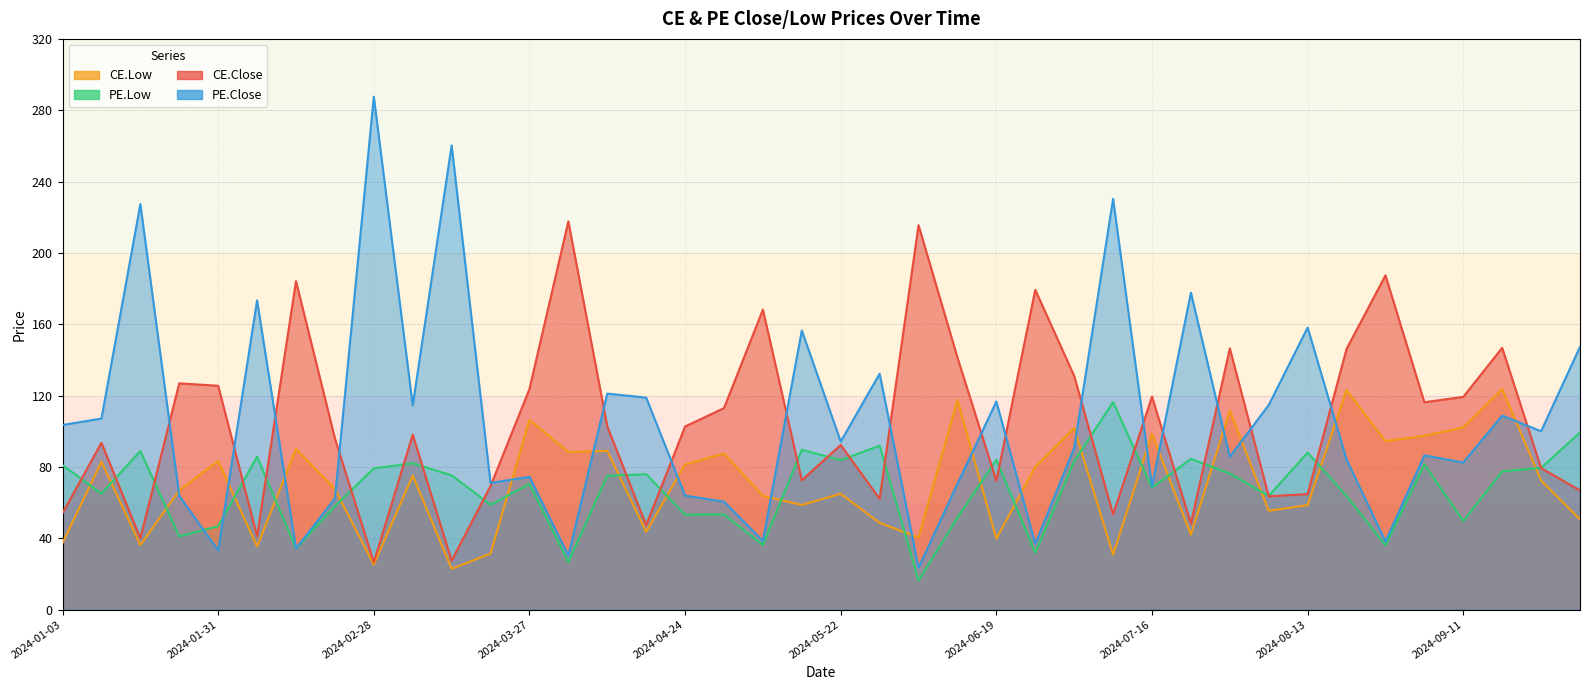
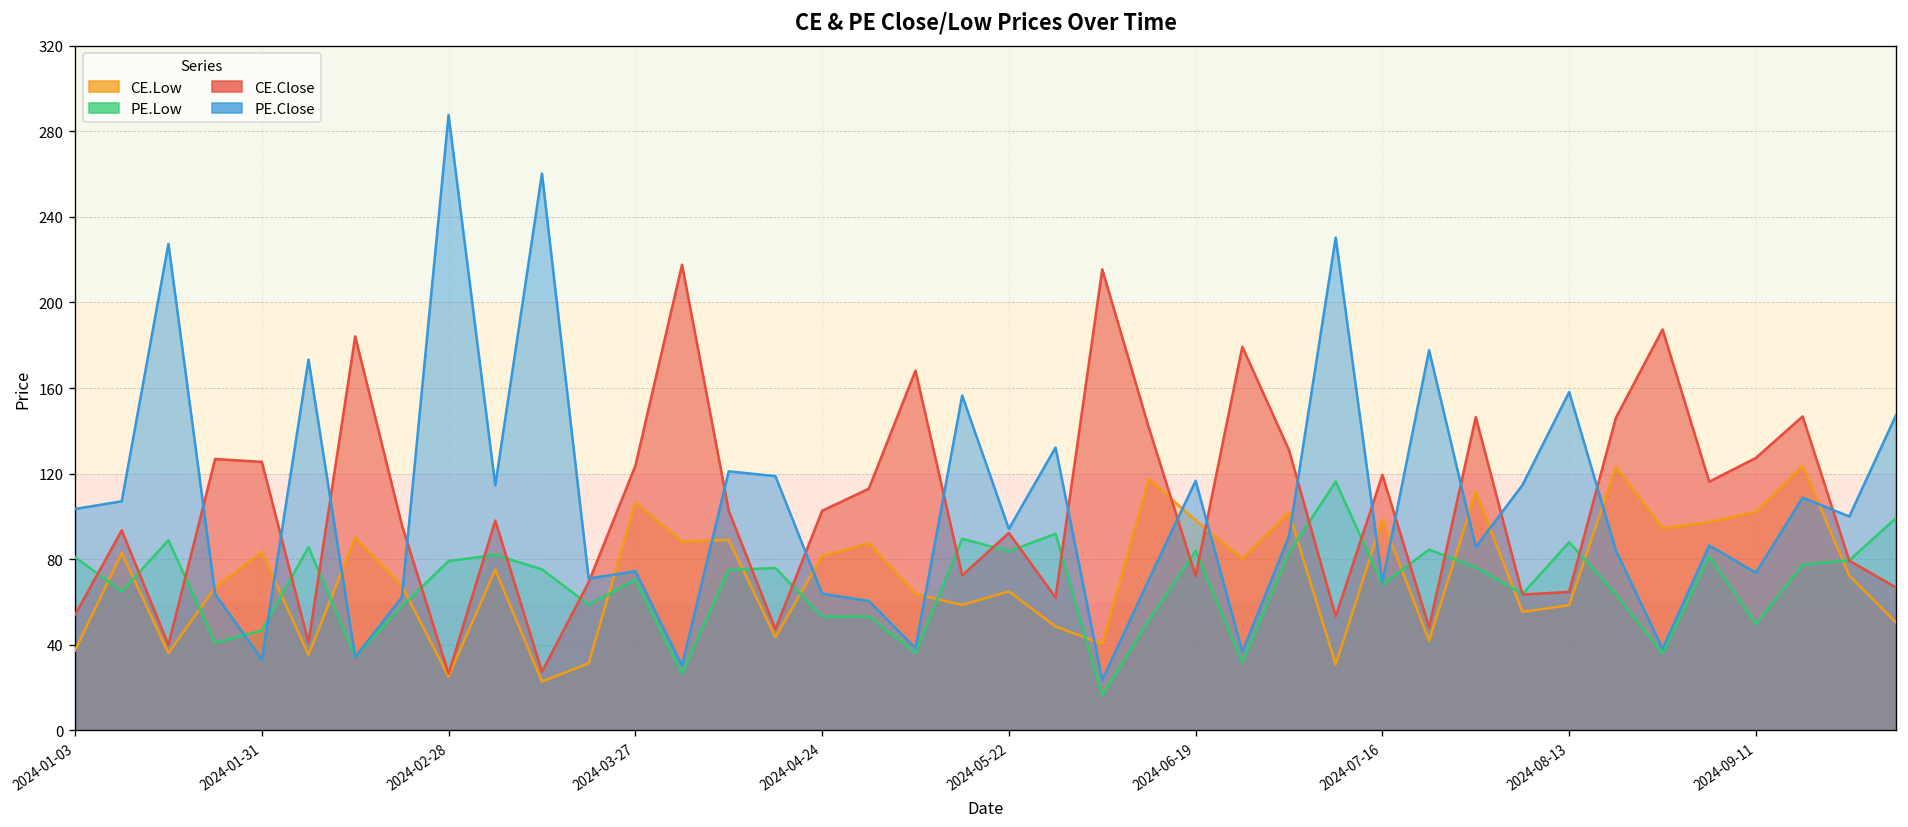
  {
    "CE.Low": {
      "2024-01-03": 37,
      "2024-01-31": 83,
      "2024-03-27": 106,
      "2024-04-24": 81,
      "2024-05-22": 65,
-     "2024-06-19": 40,
+     "2024-06-19": 98,
      "2024-07-16": 99,
      "2024-08-13": 59,
      "2024-09-11": 102
    },
    "PE.Low": {
      "2024-01-03": 81,
      "2024-01-31": 47,
      "2024-02-28": 79,
      "2024-03-27": 70,
      "2024-04-24": 53,
      "2024-05-22": 84,
      "2024-06-19": 84,
      "2024-08-13": 88,
      "2024-09-11": 50
    },
    "CE.Close": {
      "2024-01-03": 54,
      "2024-01-31": 125,
      "2024-03-27": 124,
      "2024-04-24": 103,
      "2024-05-22": 92,
      "2024-06-19": 72,
      "2024-07-16": 119,
      "2024-08-13": 65,
-     "2024-09-11": 119
+     "2024-09-11": 127
    },
    "PE.Close": {
      "2024-01-03": 104,
      "2024-01-31": 33,
      "2024-02-28": 288,
      "2024-03-27": 74,
      "2024-04-24": 64,
      "2024-05-22": 94,
      "2024-06-19": 117,
      "2024-08-13": 158,
-     "2024-09-11": 82
+     "2024-09-11": 74
    }
  }
